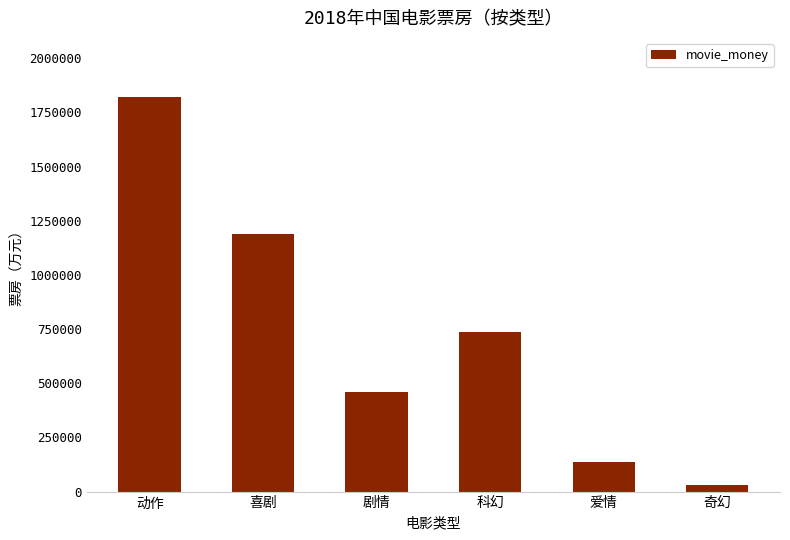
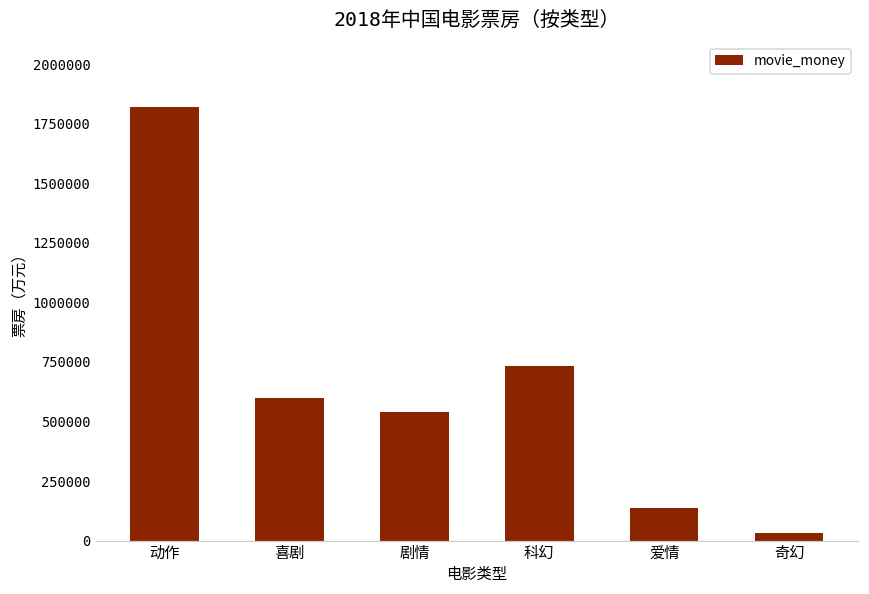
  {
    "动作": 1820000,
-   "喜剧": 1190000,
-   "剧情": 460000,
+   "喜剧": 600000,
+   "剧情": 540000,
    "科幻": 730000,
    "爱情": 140000,
    "奇幻": 30000
  }
